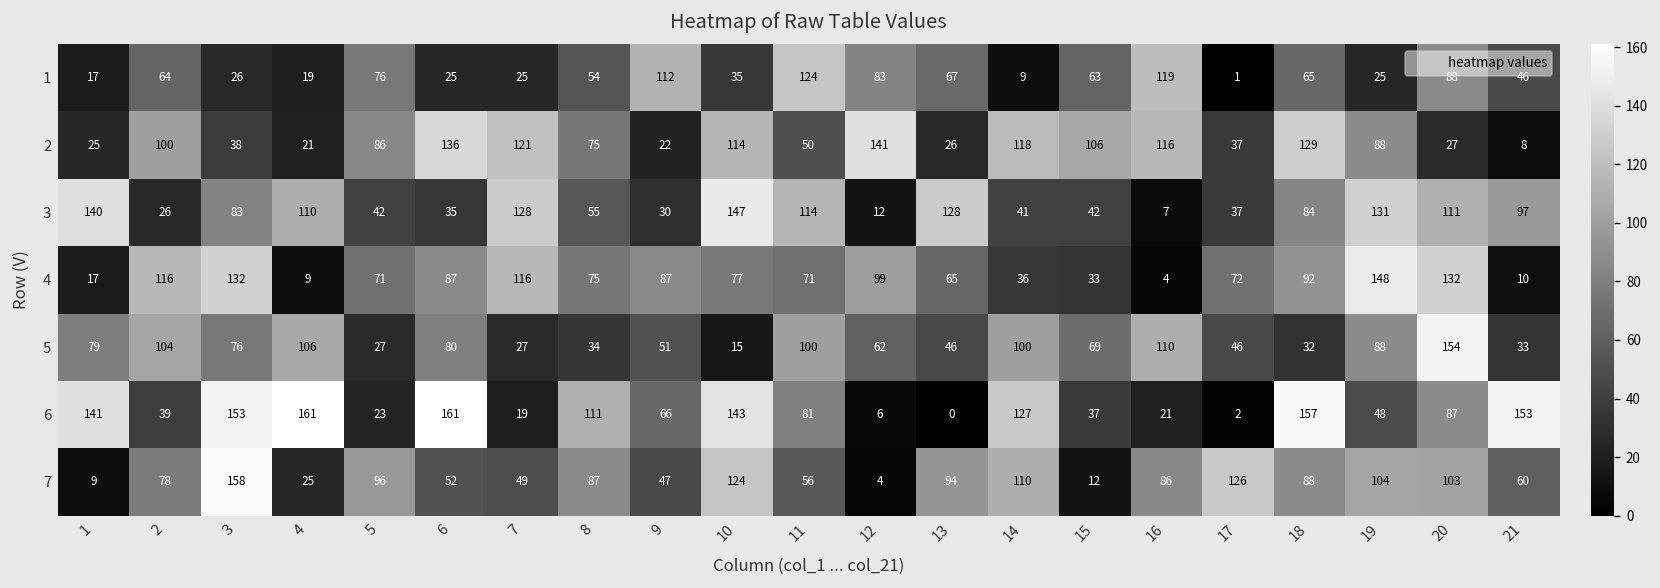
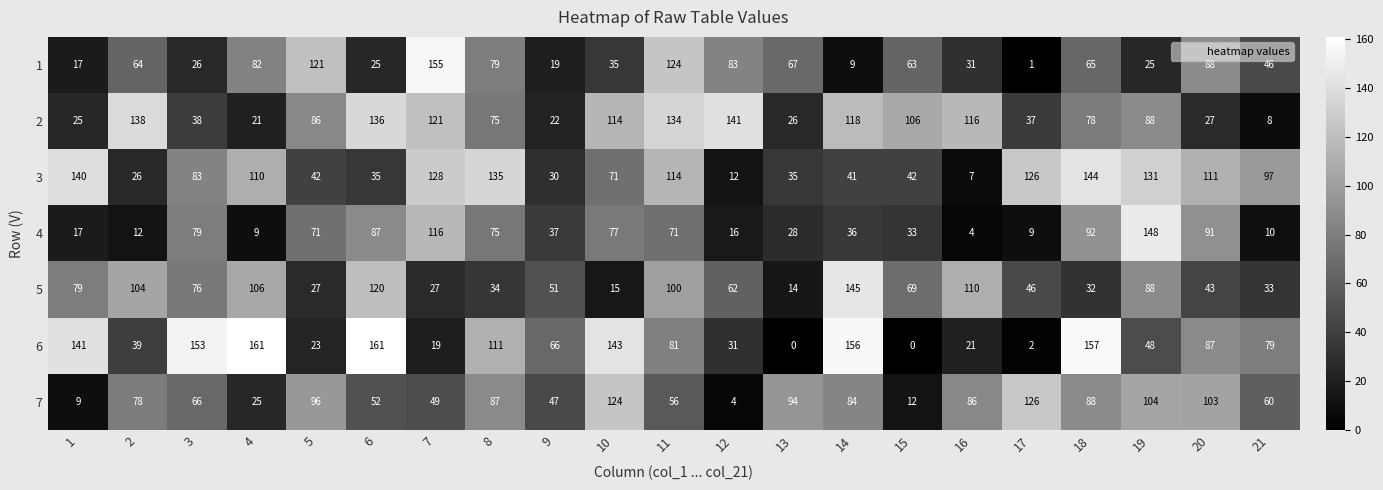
  {
    "1": {
      "1": 17,
      "2": 64,
      "3": 26,
-     "4": 19,
-     "5": 76,
+     "4": 82,
+     "5": 121,
      "6": 25,
-     "7": 25,
-     "8": 54,
-     "9": 112,
+     "7": 155,
+     "8": 79,
+     "9": 19,
      "10": 35,
      "11": 124,
      "12": 83,
      "13": 67,
      "14": 9,
      "15": 63,
-     "16": 119,
+     "16": 31,
      "17": 1,
      "18": 65,
      "19": 25
    },
    "2": {
      "1": 25,
-     "2": 100,
+     "2": 138,
      "3": 38,
      "4": 21,
      "5": 86,
      "6": 136,
      "7": 121,
      "8": 75,
      "9": 22,
      "10": 114,
-     "11": 50,
+     "11": 134,
      "12": 141,
      "13": 26,
      "14": 118,
      "15": 106,
      "16": 116,
      "17": 37,
-     "18": 129,
+     "18": 78,
      "19": 88,
      "20": 27,
      "21": 8
    },
    "3": {
      "1": 140,
      "2": 26,
      "3": 83,
      "4": 110,
      "5": 42,
      "6": 35,
      "7": 128,
-     "8": 55,
+     "8": 135,
      "9": 30,
-     "10": 147,
+     "10": 71,
      "11": 114,
      "12": 12,
-     "13": 128,
+     "13": 35,
      "14": 41,
      "15": 42,
      "16": 7,
-     "17": 37,
-     "18": 84,
+     "17": 126,
+     "18": 144,
      "19": 131,
      "20": 111,
      "21": 97
    },
    "4": {
      "1": 17,
-     "2": 116,
-     "3": 132,
+     "2": 12,
+     "3": 79,
      "4": 9,
      "5": 71,
      "6": 87,
      "7": 116,
      "8": 75,
-     "9": 87,
+     "9": 37,
      "10": 77,
      "11": 71,
-     "12": 99,
-     "13": 65,
+     "12": 16,
+     "13": 28,
      "14": 36,
      "15": 33,
      "16": 4,
-     "17": 72,
+     "17": 9,
      "18": 92,
      "19": 148,
-     "20": 132,
+     "20": 91,
      "21": 10
    },
    "5": {
      "1": 79,
      "2": 104,
      "3": 76,
      "4": 106,
      "5": 27,
-     "6": 80,
+     "6": 120,
      "7": 27,
      "8": 34,
      "9": 51,
      "10": 15,
      "11": 100,
      "12": 62,
-     "13": 46,
-     "14": 100,
+     "13": 14,
+     "14": 145,
      "15": 69,
      "16": 110,
      "17": 46,
      "18": 32,
      "19": 88,
-     "20": 154,
+     "20": 43,
      "21": 33
    },
    "6": {
      "1": 141,
      "2": 39,
      "3": 153,
      "4": 161,
      "5": 23,
      "6": 161,
      "7": 19,
      "8": 111,
      "9": 66,
      "10": 143,
      "11": 81,
-     "12": 6,
+     "12": 31,
      "13": 0,
-     "14": 127,
-     "15": 37,
+     "14": 156,
+     "15": 0,
      "16": 21,
      "17": 2,
      "18": 157,
      "19": 48,
      "20": 87,
-     "21": 153
+     "21": 79
    },
    "7": {
      "1": 9,
      "2": 78,
-     "3": 158,
+     "3": 66,
      "4": 25,
      "5": 96,
      "6": 52,
      "7": 49,
      "8": 87,
      "9": 47,
      "10": 124,
      "11": 56,
      "12": 4,
      "13": 94,
-     "14": 110,
+     "14": 84,
      "15": 12,
      "16": 86,
      "17": 126,
      "18": 88,
      "19": 104,
      "20": 103,
      "21": 60
    }
  }
